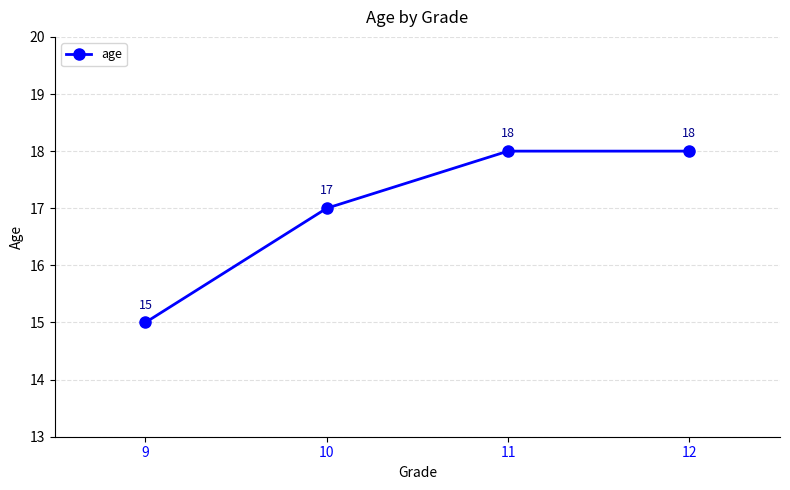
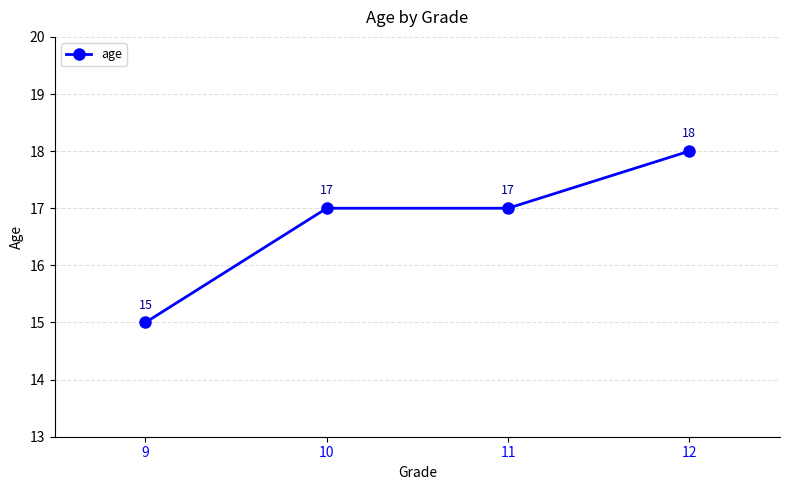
  {
    "9": 15,
    "10": 17,
-   "11": 18,
+   "11": 17,
    "12": 18
  }
